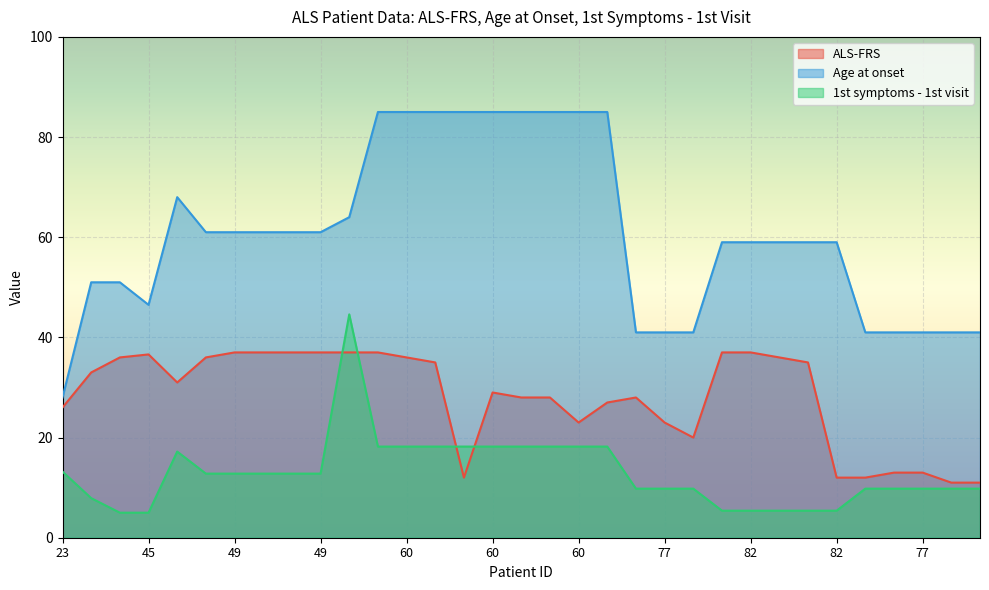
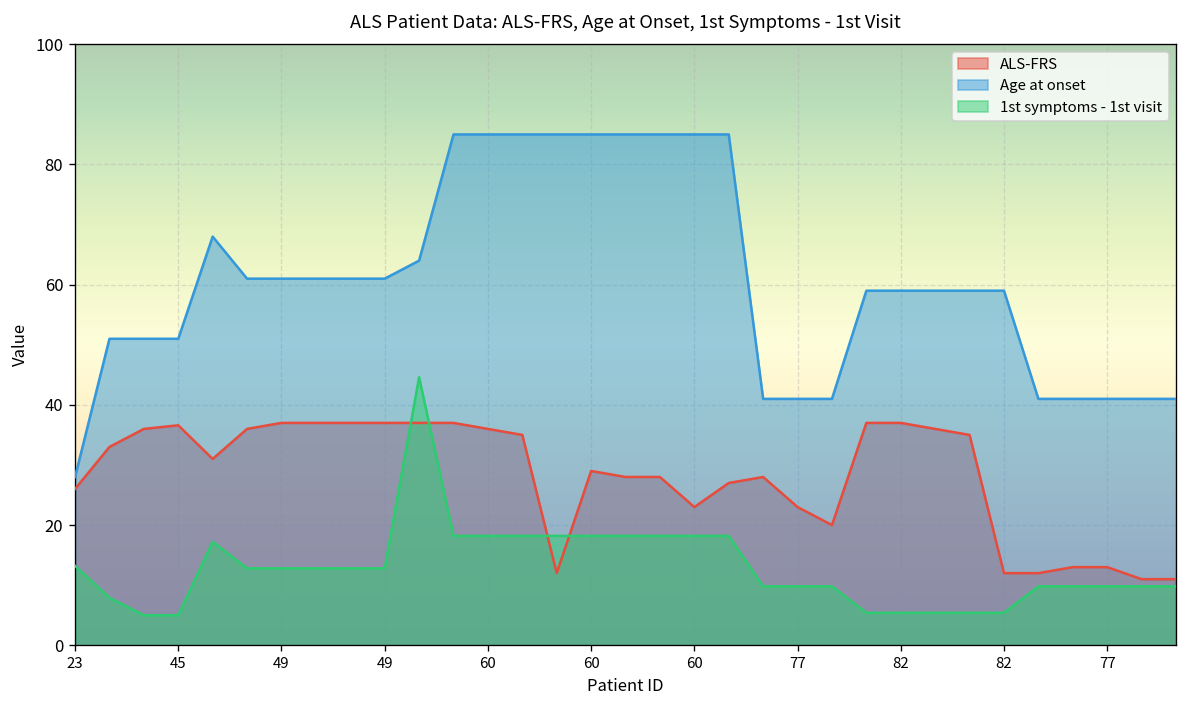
  {
    "ALS-FRS": {
      "45": 37
    },
    "Age at onset": {
-     "45": 47
+     "45": 51
    },
    "1st symptoms - 1st visit": {
      "45": 5
    }
  }
